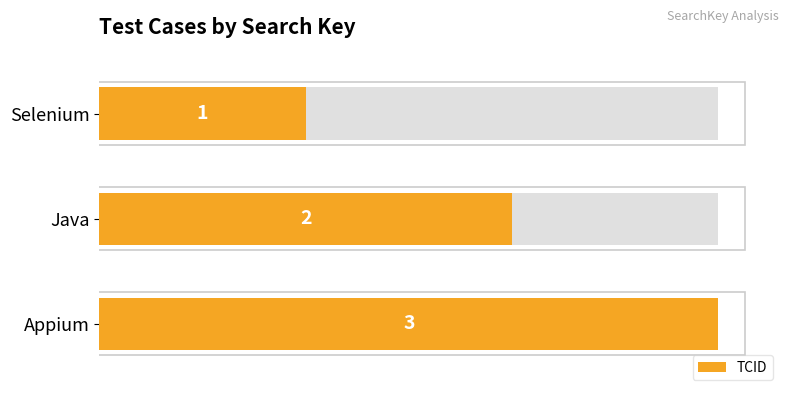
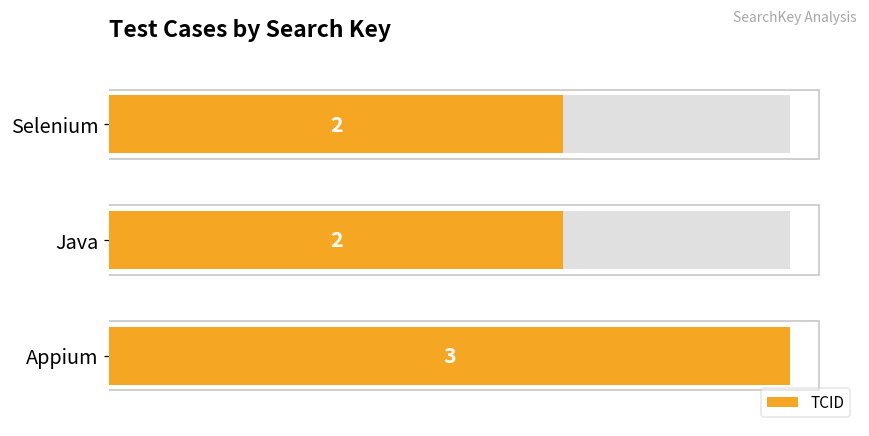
  {
    "TCID": {
-     "Selenium": 1,
+     "Selenium": 2,
      "Appium": 3
    }
  }
